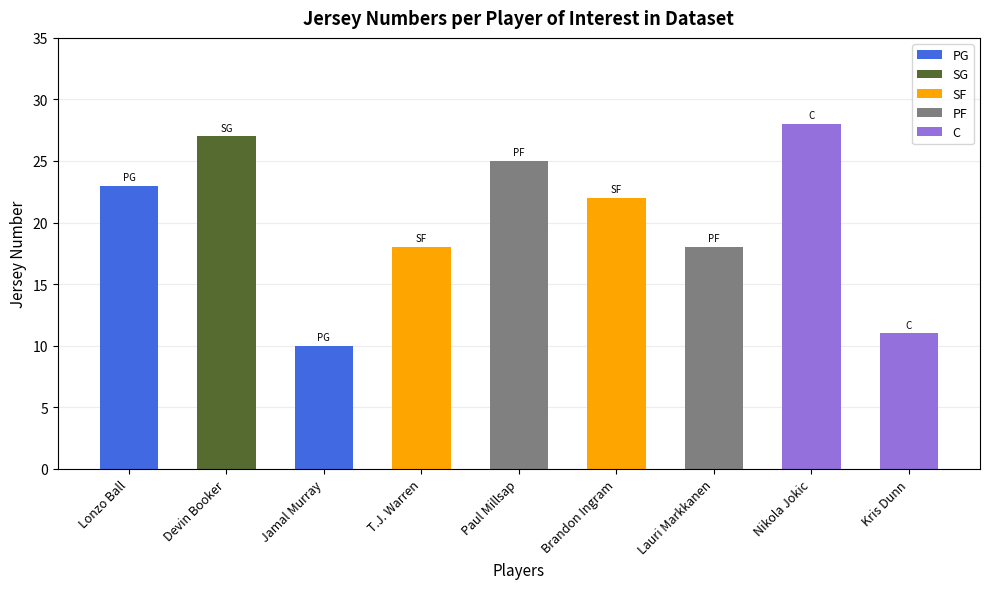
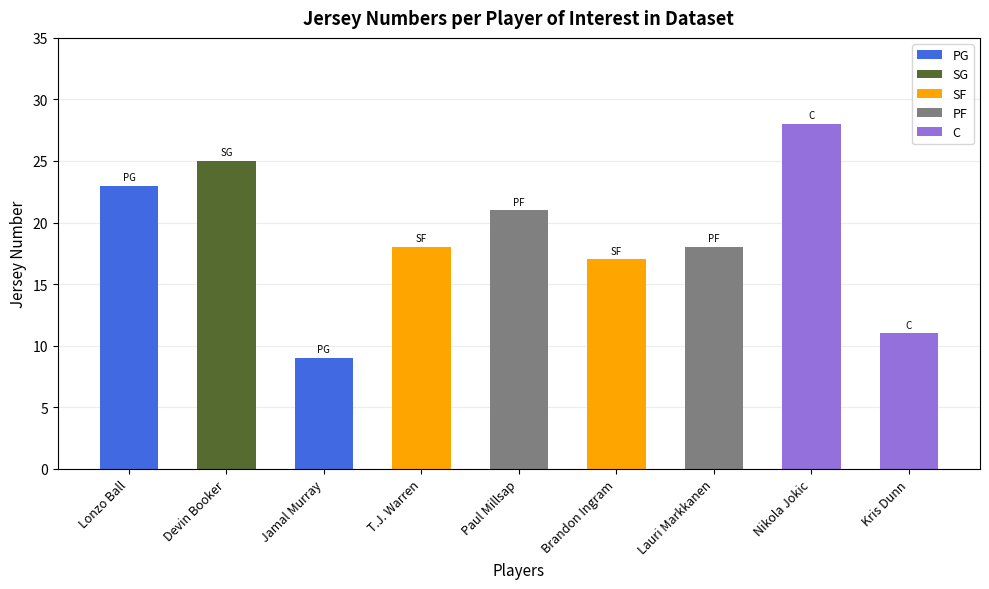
  {
    "Lonzo Ball": 23,
-   "Devin Booker": 27,
-   "Jamal Murray": 10,
+   "Devin Booker": 25,
+   "Jamal Murray": 9,
    "T.J. Warren": 18,
-   "Paul Millsap": 25,
-   "Brandon Ingram": 22,
+   "Paul Millsap": 21,
+   "Brandon Ingram": 17,
    "Lauri Markkanen": 18,
    "Nikola Jokic": 28,
    "Kris Dunn": 11
  }
